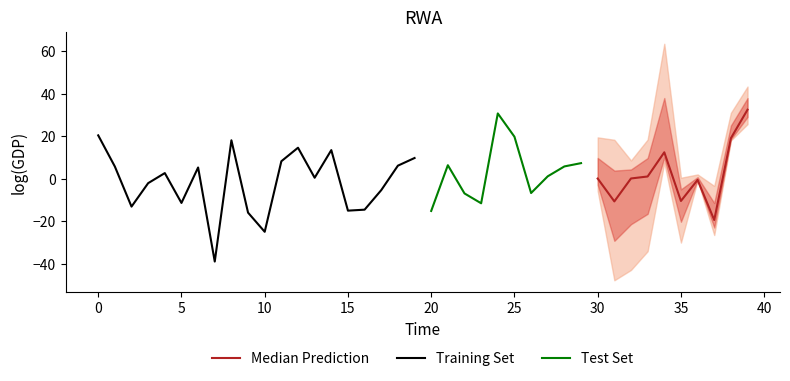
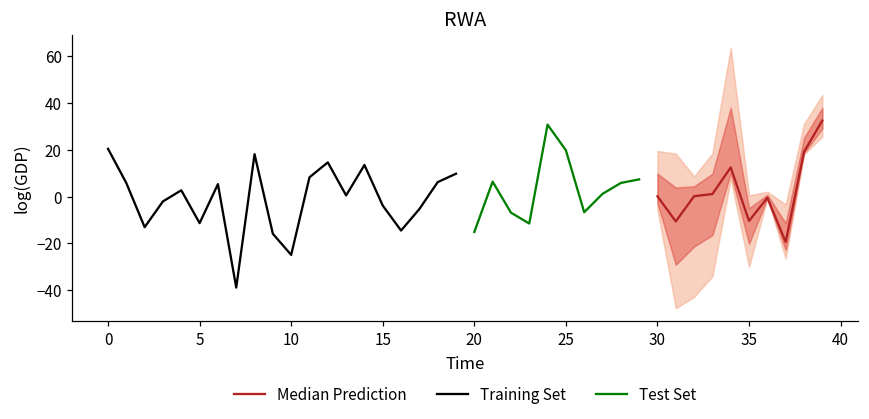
  {
    "Training Set": {
      "0": 20,
      "5": -11,
      "10": -25,
-     "15": -15
+     "15": -4
    },
    "Test Set": {
      "20": -15,
      "25": 20
    }
  }
